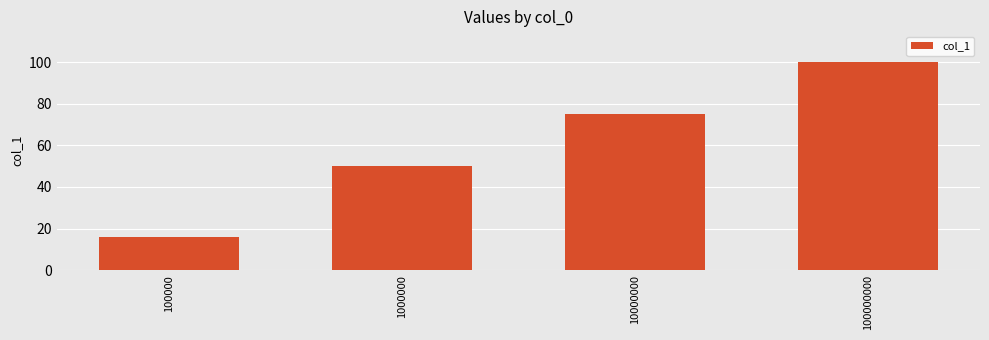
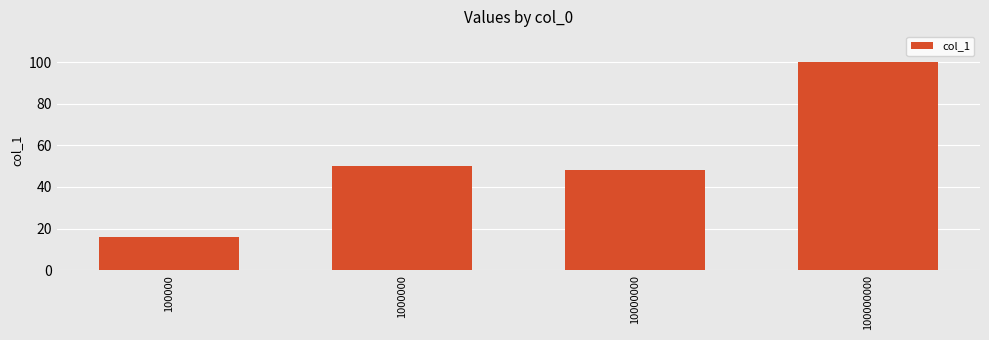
  {
    "100000": 16,
    "1000000": 50,
-   "10000000": 75,
+   "10000000": 48,
    "100000000": 100
  }
